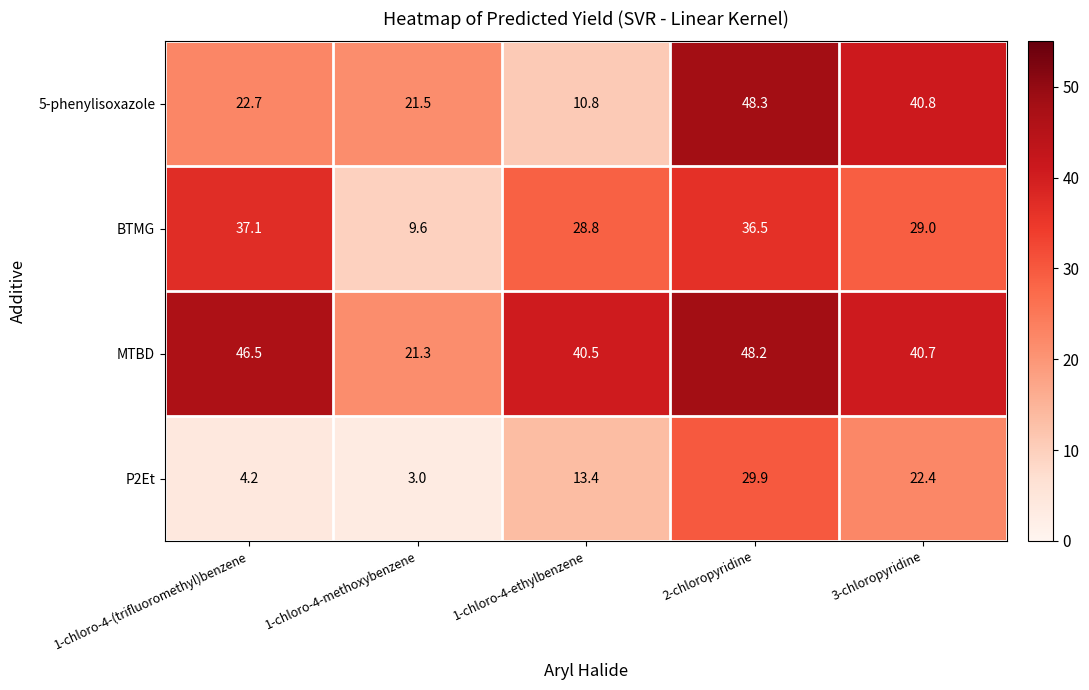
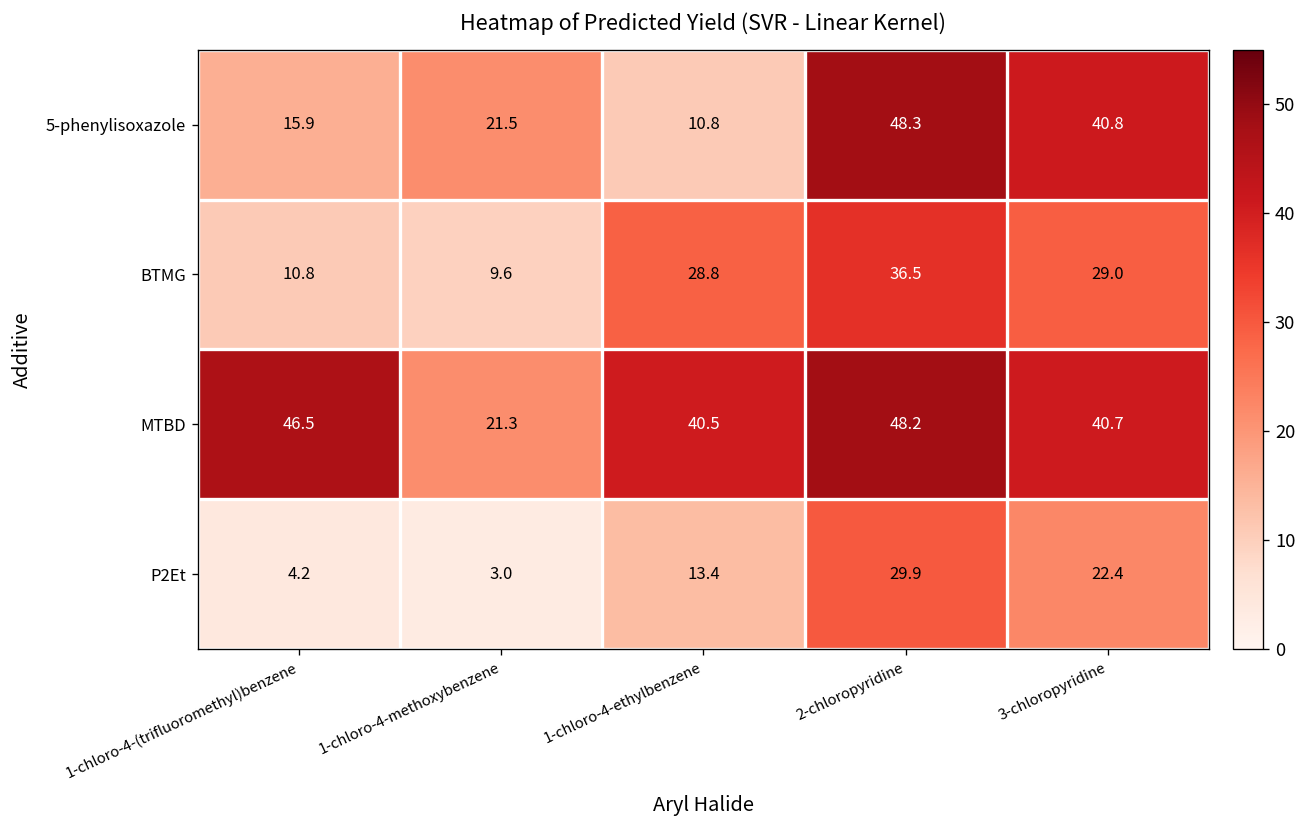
  {
    "5-phenylisoxazole": {
-     "1-chloro-4-(trifluoromethyl)benzene": 22.7,
+     "1-chloro-4-(trifluoromethyl)benzene": 15.9,
      "1-chloro-4-methoxybenzene": 21.5,
      "1-chloro-4-ethylbenzene": 10.8,
      "2-chloropyridine": 48.3,
      "3-chloropyridine": 40.8
    },
    "BTMG": {
-     "1-chloro-4-(trifluoromethyl)benzene": 37.1,
+     "1-chloro-4-(trifluoromethyl)benzene": 10.8,
      "1-chloro-4-methoxybenzene": 9.6,
      "1-chloro-4-ethylbenzene": 28.8,
      "2-chloropyridine": 36.5,
      "3-chloropyridine": 29.0
    },
    "MTBD": {
      "1-chloro-4-(trifluoromethyl)benzene": 46.5,
      "1-chloro-4-methoxybenzene": 21.3,
      "1-chloro-4-ethylbenzene": 40.5,
      "2-chloropyridine": 48.2,
      "3-chloropyridine": 40.7
    },
    "P2Et": {
      "1-chloro-4-(trifluoromethyl)benzene": 4.2,
      "1-chloro-4-methoxybenzene": 3.0,
      "1-chloro-4-ethylbenzene": 13.4,
      "2-chloropyridine": 29.9,
      "3-chloropyridine": 22.4
    }
  }
